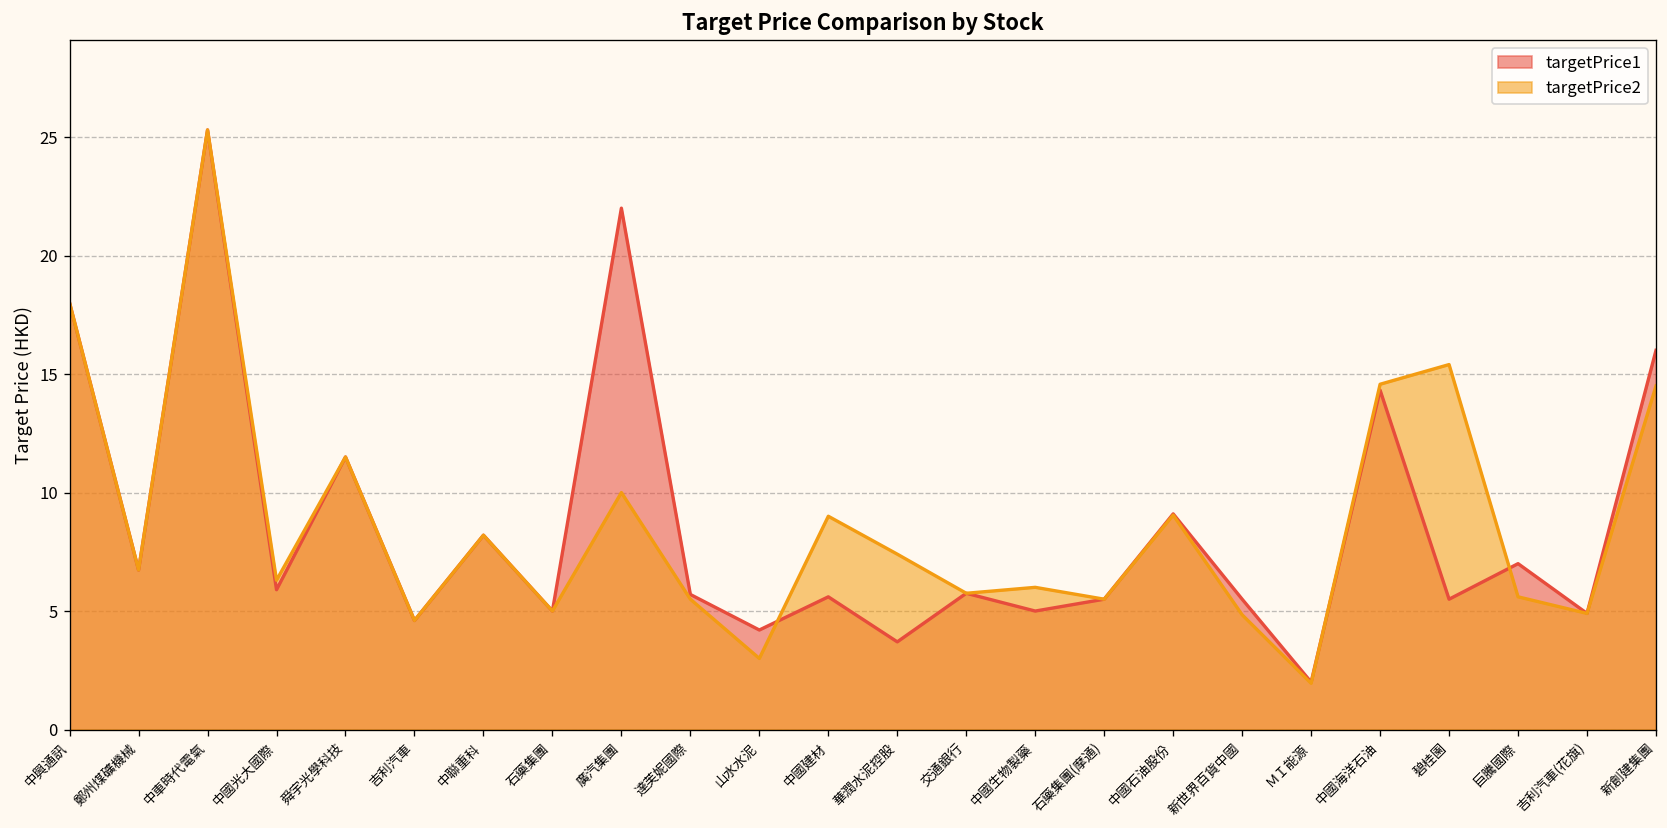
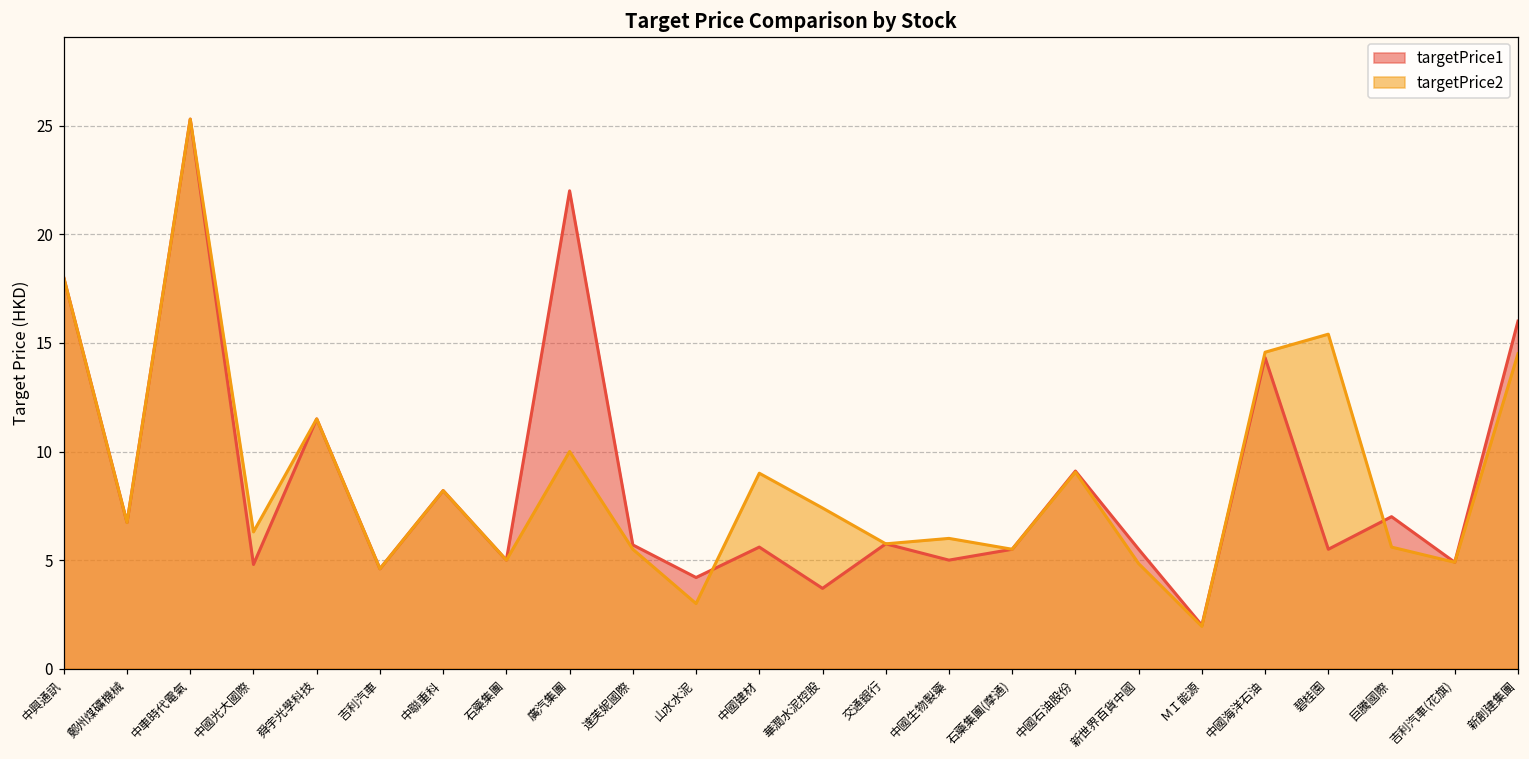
  {
    "targetPrice1": {
-     "中國光大國際": 5.9,
+     "中國光大國際": 4.8,
      "廣汽集團": 22.0,
      "達芙妮國際": 5.7,
      "山水水泥": 4.2,
      "中國建材": 5.6,
      "華潤水泥控股": 3.7,
      "中國生物製藥": 5.0,
      "新世界百貨中國": 5.5,
      "中國海洋石油": 14.3,
      "碧桂園": 5.5,
      "巨騰國際": 7.0,
      "新創建集團": 16.0
    },
    "targetPrice2": {
      "中國光大國際": 6.3,
      "廣汽集團": 10.0,
      "達芙妮國際": 5.5,
      "山水水泥": 3.0,
      "中國建材": 9.0,
      "華潤水泥控股": 7.4,
      "中國生物製藥": 6.0,
      "新世界百貨中國": 4.8,
      "中國海洋石油": 14.6,
      "碧桂園": 15.4,
      "巨騰國際": 5.6,
      "新創建集團": 14.5
    }
  }
